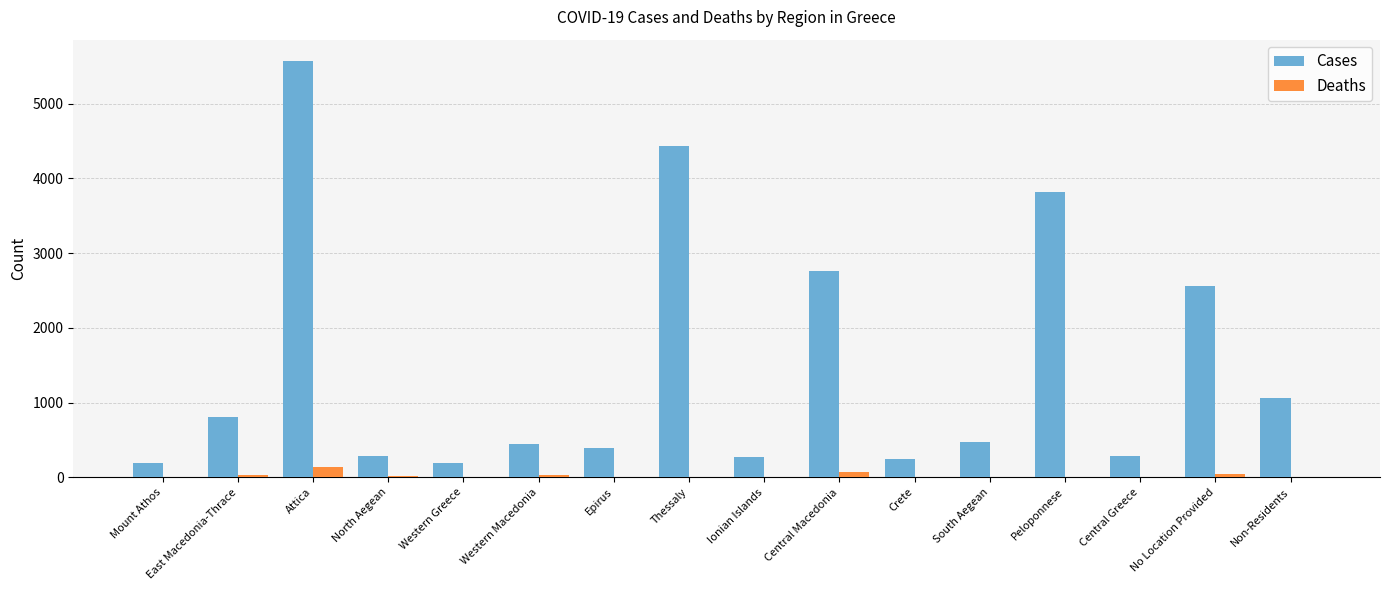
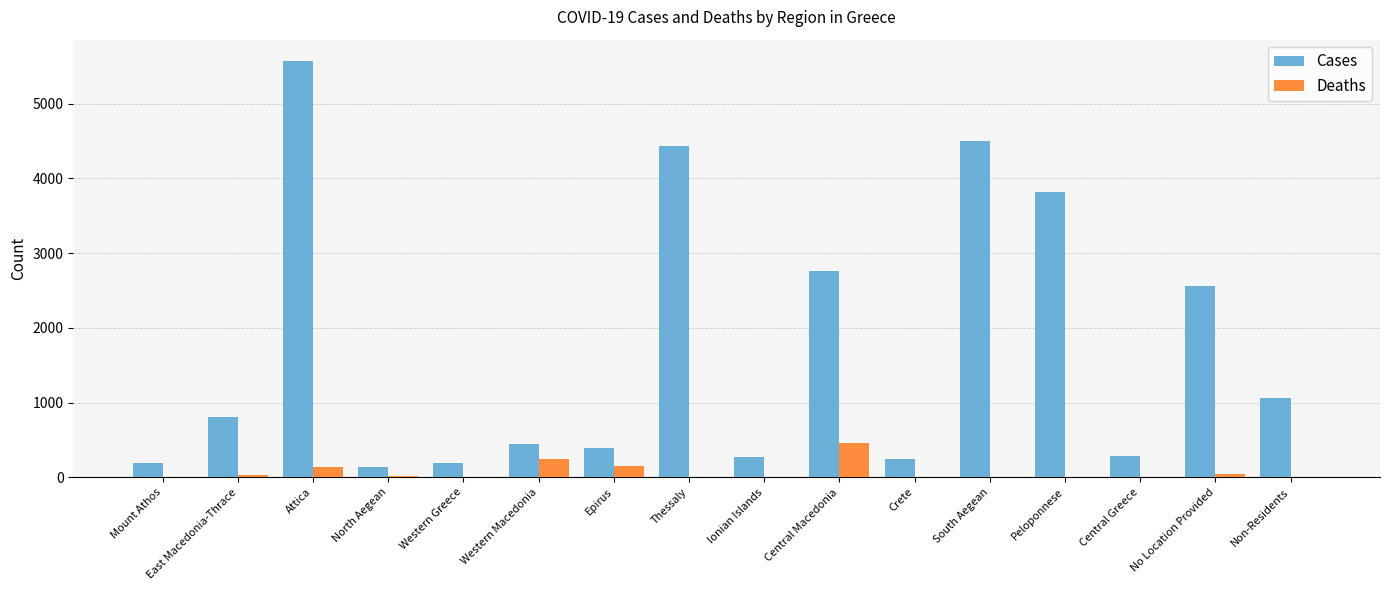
  {
    "Cases": {
      "Mount Athos": 200,
      "East Macedonia-Thrace": 800,
      "Attica": 5600,
-     "North Aegean": 300,
+     "North Aegean": 100,
      "Western Greece": 200,
      "Western Macedonia": 400,
      "Epirus": 400,
      "Thessaly": 4400,
      "Ionian Islands": 300,
      "Central Macedonia": 2800,
      "Crete": 200,
-     "South Aegean": 500,
+     "South Aegean": 4500,
      "Peloponnese": 3800,
      "Central Greece": 300,
      "No Location Provided": 2600,
      "Non-Residents": 1100
    },
    "Deaths": {
      "Mount Athos": 0,
      "East Macedonia-Thrace": 0,
      "Attica": 100,
-     "Western Macedonia": 0,
-     "Epirus": 0,
-     "Central Macedonia": 100,
+     "Western Macedonia": 200,
+     "Epirus": 100,
+     "Central Macedonia": 500,
      "South Aegean": 0,
      "Peloponnese": 0,
      "Central Greece": 0,
      "No Location Provided": 0
    }
  }
